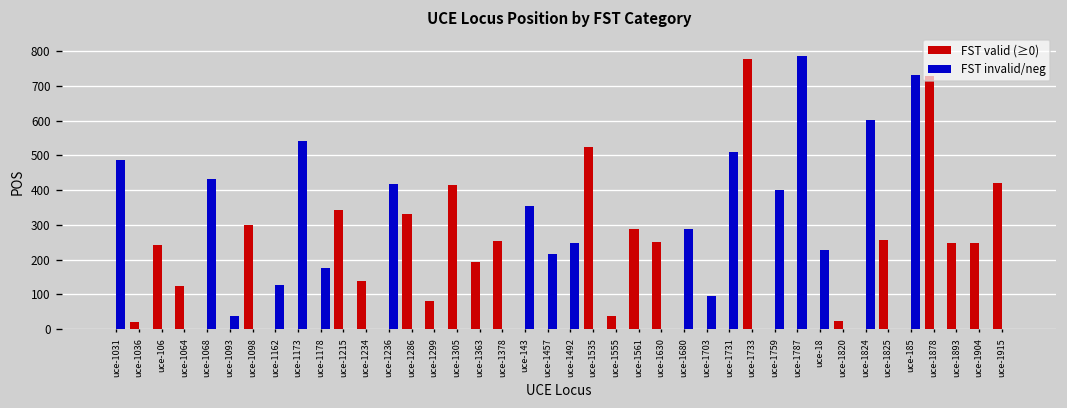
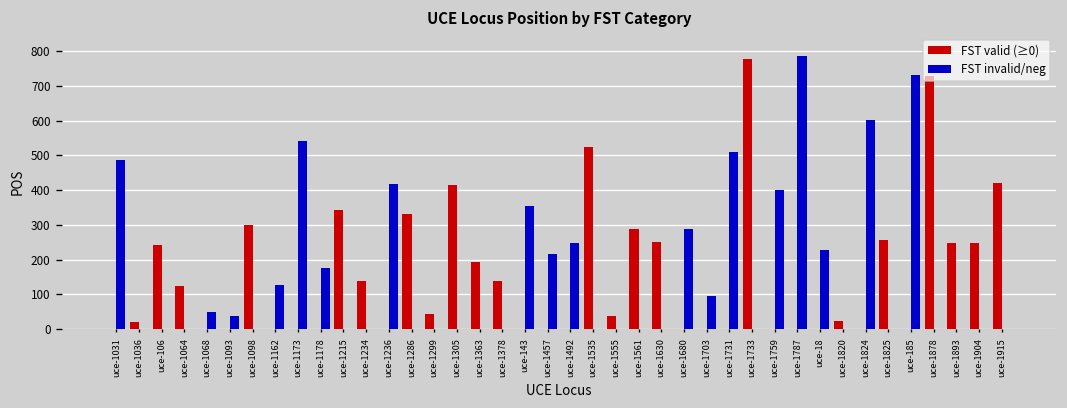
  {
    "FST valid (≥0)": {
      "uce-1031": 0,
      "uce-1036": 20,
      "uce-106": 240,
      "uce-1064": 130,
      "uce-1068": 0,
      "uce-1093": 0,
      "uce-1098": 300,
      "uce-1162": 0,
      "uce-1173": 0,
      "uce-1178": 0,
      "uce-1215": 340,
      "uce-1234": 140,
      "uce-1236": 0,
      "uce-1286": 330,
-     "uce-1299": 80,
+     "uce-1299": 40,
      "uce-1305": 420,
      "uce-1363": 190,
-     "uce-1378": 250,
+     "uce-1378": 140,
      "uce-143": 0,
      "uce-1457": 0,
      "uce-1492": 0,
      "uce-1535": 520,
      "uce-1555": 40,
      "uce-1561": 290,
      "uce-1630": 250,
      "uce-1680": 0,
      "uce-1703": 0,
      "uce-1731": 0,
      "uce-1733": 780,
      "uce-1759": 0,
      "uce-1787": 0,
      "uce-18": 0,
      "uce-1820": 20,
      "uce-1824": 0,
      "uce-1825": 260,
      "uce-185": 0,
      "uce-1893": 250,
      "uce-1904": 250,
      "uce-1915": 420
    },
    "FST invalid/neg": {
      "uce-1031": 490,
      "uce-1036": 0,
      "uce-106": 0,
      "uce-1064": 0,
-     "uce-1068": 430,
+     "uce-1068": 50,
      "uce-1093": 40,
      "uce-1098": 0,
      "uce-1162": 130,
      "uce-1173": 540,
      "uce-1178": 180,
      "uce-1215": 0,
      "uce-1234": 0,
      "uce-1236": 420,
      "uce-1286": 0,
      "uce-1299": 0,
      "uce-1305": 0,
      "uce-1363": 0,
      "uce-1378": 0,
      "uce-143": 350,
      "uce-1457": 220,
      "uce-1492": 250,
      "uce-1535": 0,
      "uce-1555": 0,
      "uce-1561": 0,
      "uce-1630": 0,
      "uce-1680": 290,
      "uce-1703": 90,
      "uce-1731": 510,
      "uce-1733": 0,
      "uce-1759": 400,
      "uce-1787": 790,
      "uce-18": 230,
      "uce-1820": 0,
      "uce-1824": 600,
      "uce-1825": 0,
      "uce-185": 730,
      "uce-1878": 0,
      "uce-1893": 0,
      "uce-1904": 0,
      "uce-1915": 0
    }
  }
